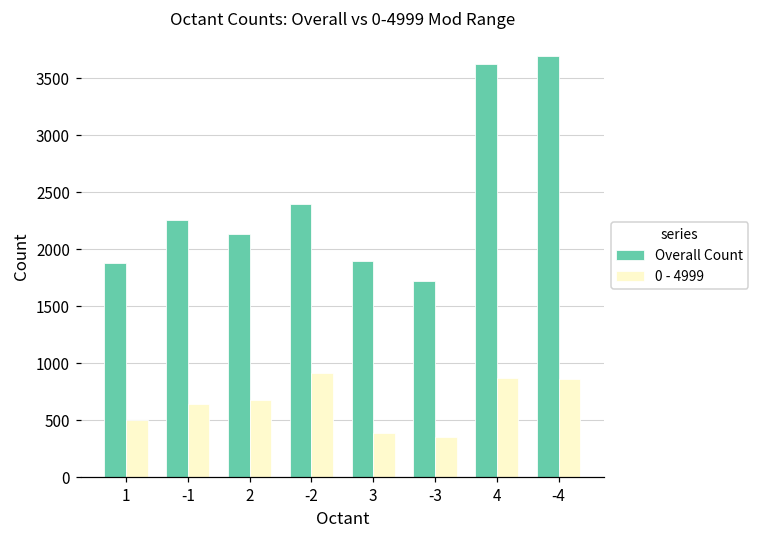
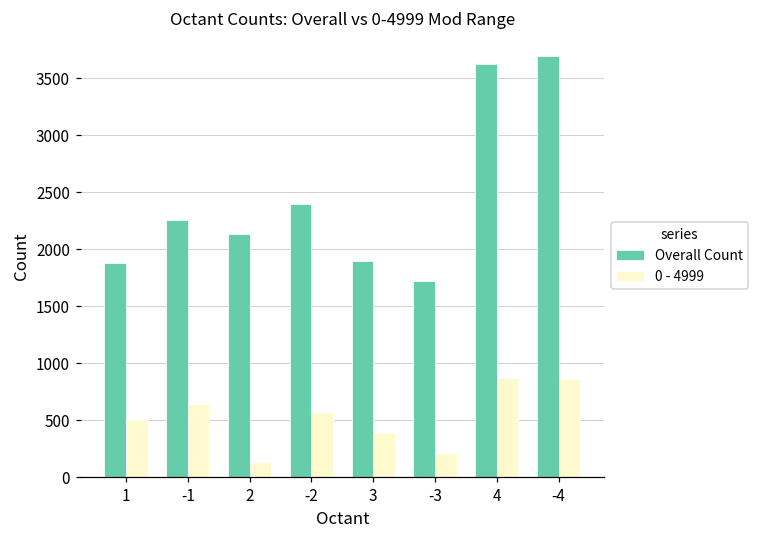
  {
    "Overall Count": {
      "1": 1880,
      "-1": 2260,
      "2": 2140,
      "-2": 2390,
      "3": 1890,
      "-3": 1720,
      "4": 3620,
      "-4": 3700
    },
    "0 - 4999": {
      "1": 500,
      "-1": 650,
-     "2": 680,
-     "-2": 920,
+     "2": 130,
+     "-2": 570,
      "3": 390,
-     "-3": 350,
+     "-3": 210,
      "4": 870,
      "-4": 860
    }
  }
